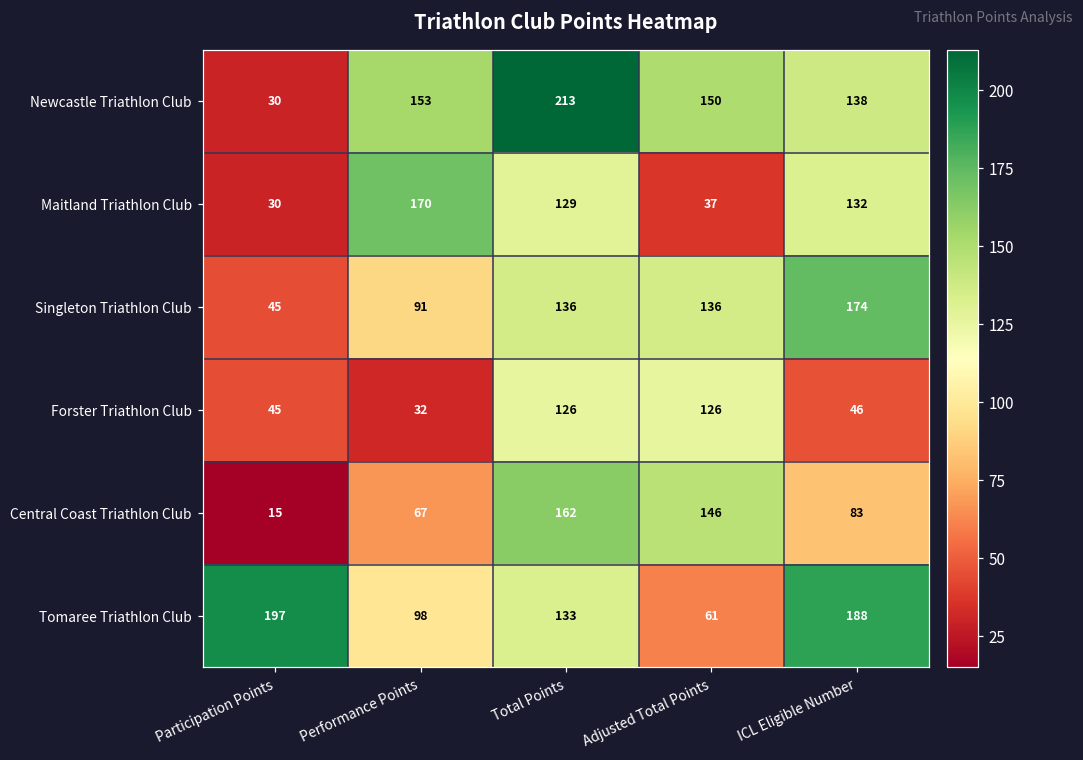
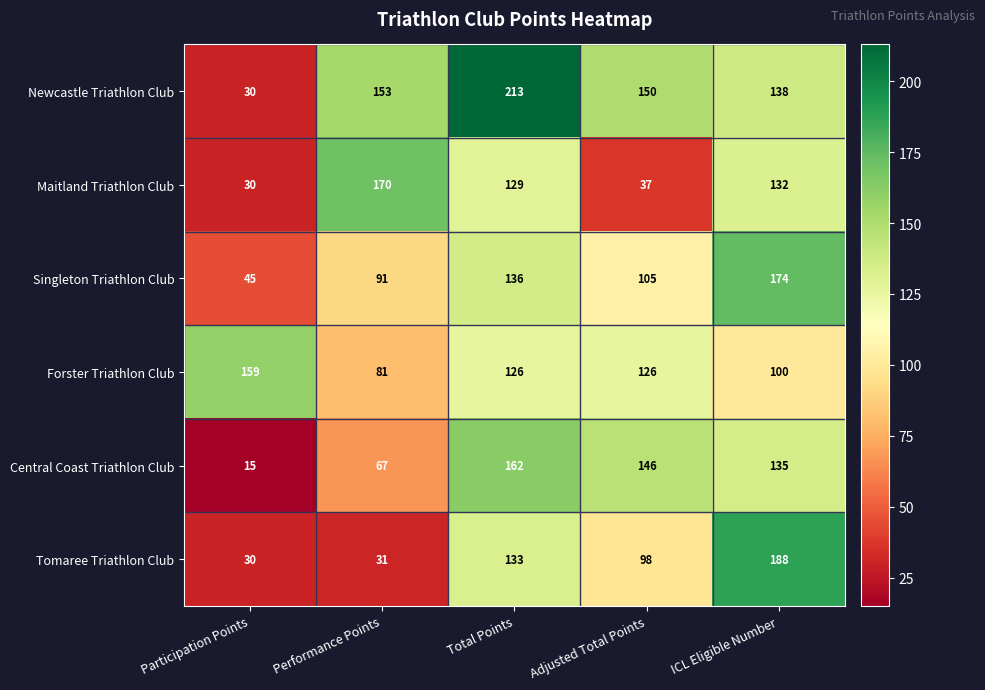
  {
    "Newcastle Triathlon Club": {
      "Participation Points": 30,
      "Performance Points": 153,
      "Total Points": 213,
      "Adjusted Total Points": 150,
      "ICL Eligible Number": 138
    },
    "Maitland Triathlon Club": {
      "Participation Points": 30,
      "Performance Points": 170,
      "Total Points": 129,
      "Adjusted Total Points": 37,
      "ICL Eligible Number": 132
    },
    "Singleton Triathlon Club": {
      "Participation Points": 45,
      "Performance Points": 91,
      "Total Points": 136,
-     "Adjusted Total Points": 136,
+     "Adjusted Total Points": 105,
      "ICL Eligible Number": 174
    },
    "Forster Triathlon Club": {
-     "Participation Points": 45,
-     "Performance Points": 32,
+     "Participation Points": 159,
+     "Performance Points": 81,
      "Total Points": 126,
      "Adjusted Total Points": 126,
-     "ICL Eligible Number": 46
+     "ICL Eligible Number": 100
    },
    "Central Coast Triathlon Club": {
      "Participation Points": 15,
      "Performance Points": 67,
      "Total Points": 162,
      "Adjusted Total Points": 146,
-     "ICL Eligible Number": 83
+     "ICL Eligible Number": 135
    },
    "Tomaree Triathlon Club": {
-     "Participation Points": 197,
-     "Performance Points": 98,
+     "Participation Points": 30,
+     "Performance Points": 31,
      "Total Points": 133,
-     "Adjusted Total Points": 61,
+     "Adjusted Total Points": 98,
      "ICL Eligible Number": 188
    }
  }
